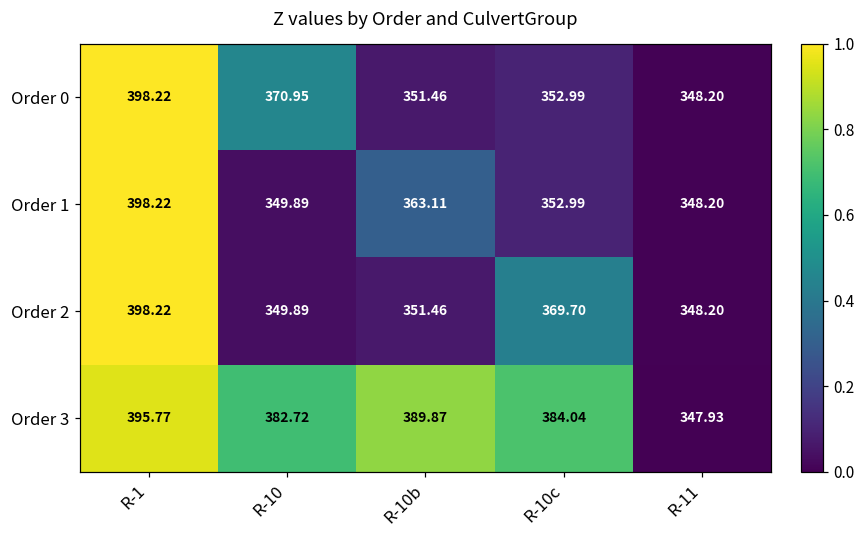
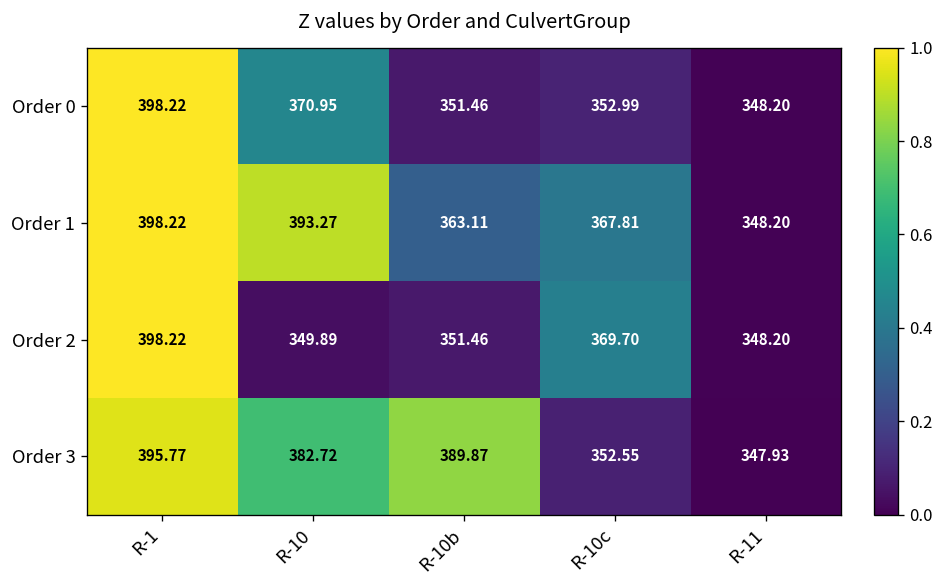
  {
    "Order 0": {
      "R-1": 398.22,
      "R-10": 370.95,
      "R-10b": 351.46,
      "R-10c": 352.99,
      "R-11": 348.20
    },
    "Order 1": {
      "R-1": 398.22,
-     "R-10": 349.89,
+     "R-10": 393.27,
      "R-10b": 363.11,
-     "R-10c": 352.99,
+     "R-10c": 367.81,
      "R-11": 348.20
    },
    "Order 2": {
      "R-1": 398.22,
      "R-10": 349.89,
      "R-10b": 351.46,
      "R-10c": 369.70,
      "R-11": 348.20
    },
    "Order 3": {
      "R-1": 395.77,
      "R-10": 382.72,
      "R-10b": 389.87,
-     "R-10c": 384.04,
+     "R-10c": 352.55,
      "R-11": 347.93
    }
  }
